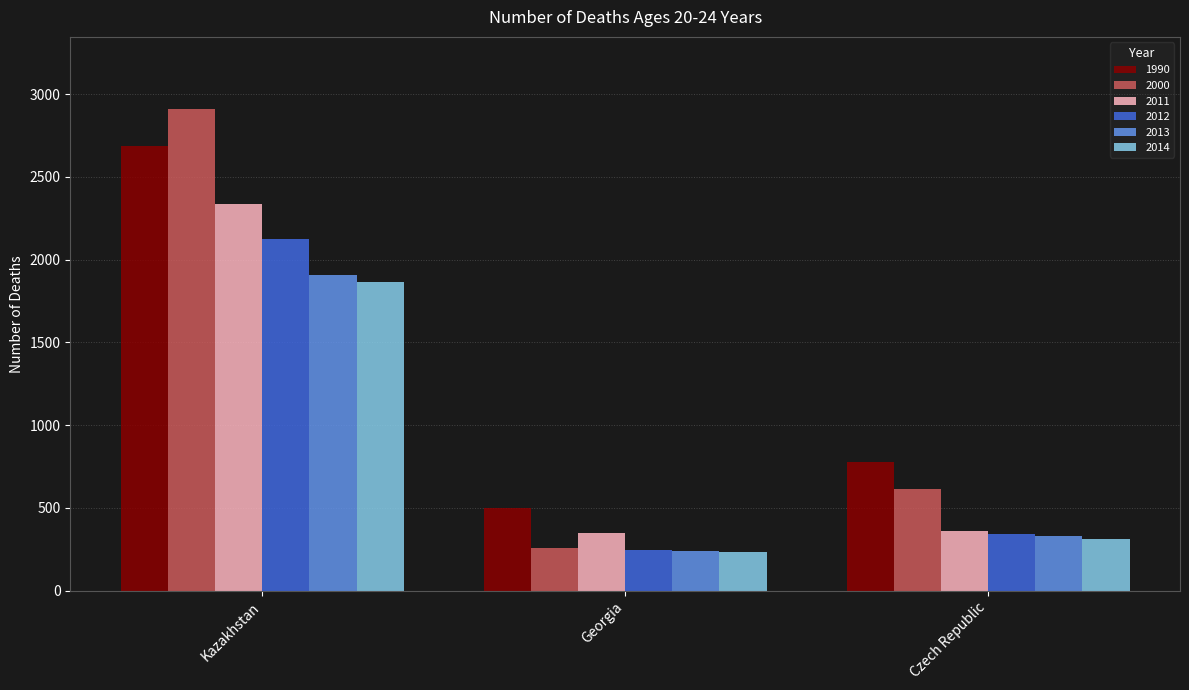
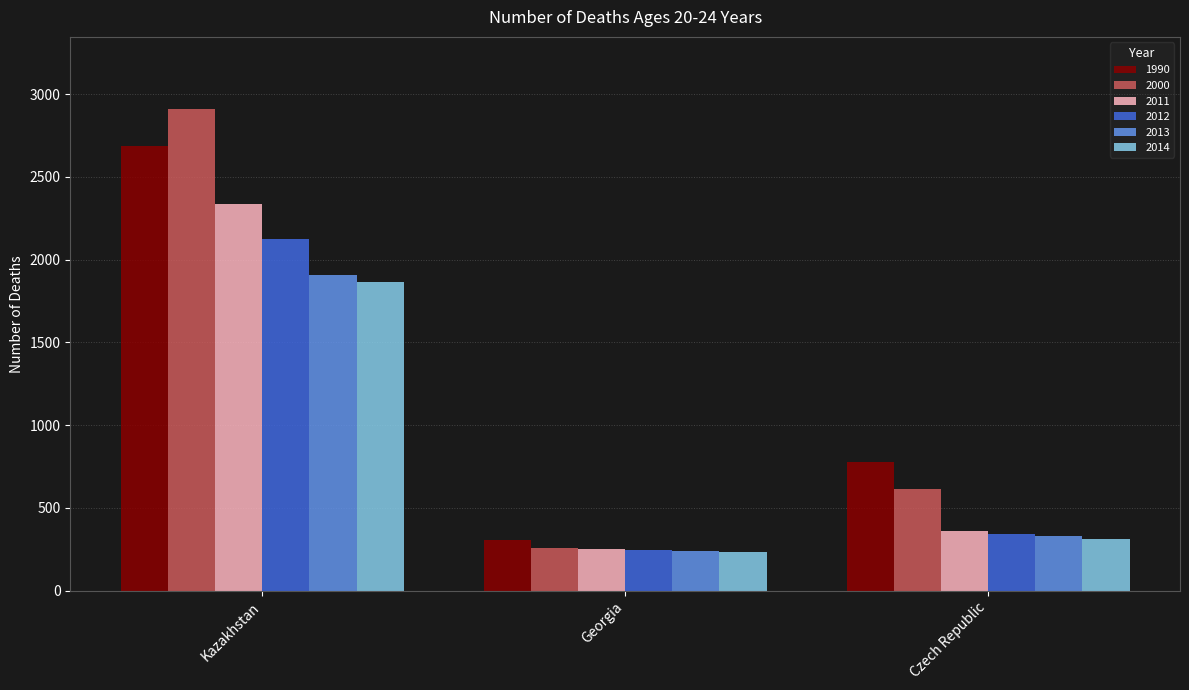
  {
    "1990": {
      "Kazakhstan": 2690,
-     "Georgia": 500,
+     "Georgia": 310,
      "Czech Republic": 780
    },
    "2000": {
      "Kazakhstan": 2910,
      "Georgia": 260,
      "Czech Republic": 610
    },
    "2011": {
      "Kazakhstan": 2340,
-     "Georgia": 350,
+     "Georgia": 250,
      "Czech Republic": 360
    },
    "2014": {
      "Kazakhstan": 1870,
      "Georgia": 230,
      "Czech Republic": 310
    }
  }
